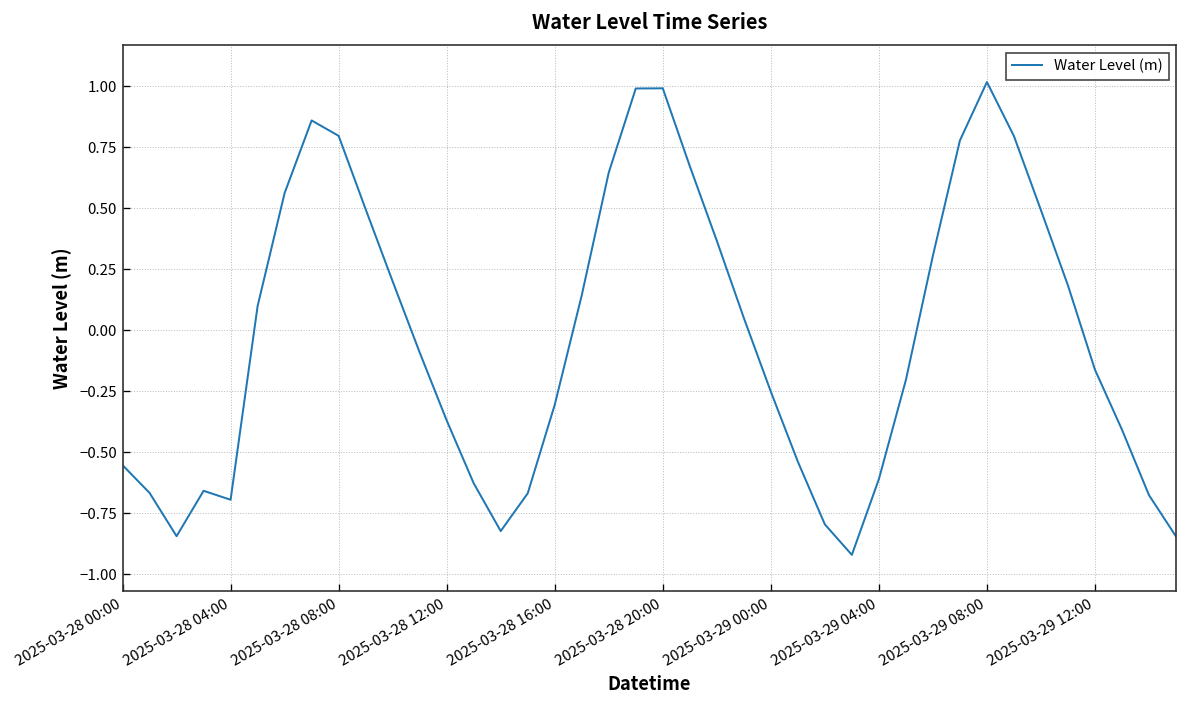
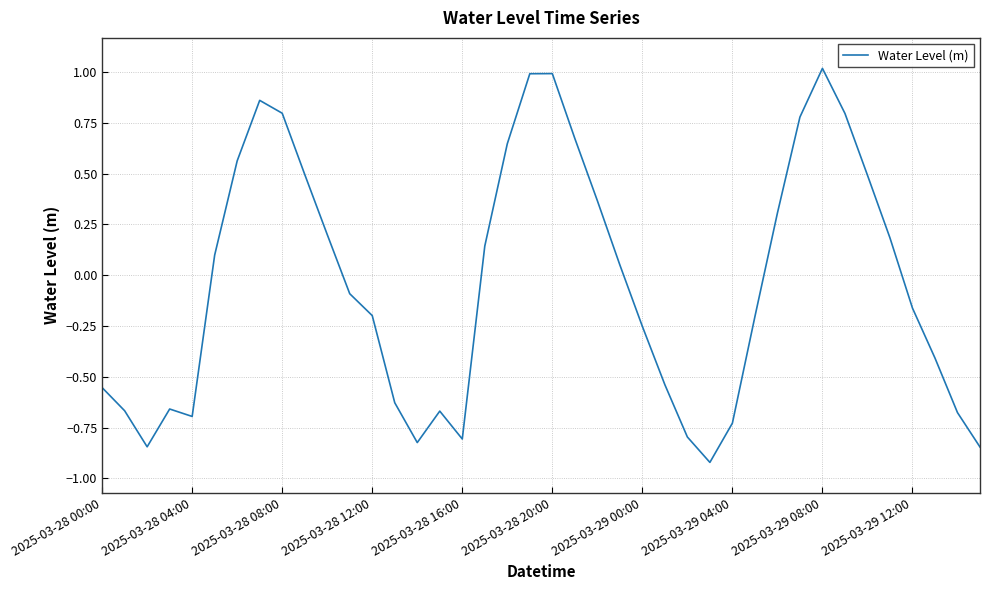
  {
    "2025-03-28 00:00": -0.55,
    "2025-03-28 04:00": -0.69,
    "2025-03-28 08:00": 0.80,
-   "2025-03-28 12:00": -0.37,
-   "2025-03-28 16:00": -0.31,
+   "2025-03-28 12:00": -0.20,
+   "2025-03-28 16:00": -0.81,
    "2025-03-28 20:00": 0.99,
    "2025-03-29 00:00": -0.25,
-   "2025-03-29 04:00": -0.61,
+   "2025-03-29 04:00": -0.73,
    "2025-03-29 08:00": 1.02,
    "2025-03-29 12:00": -0.16
  }
